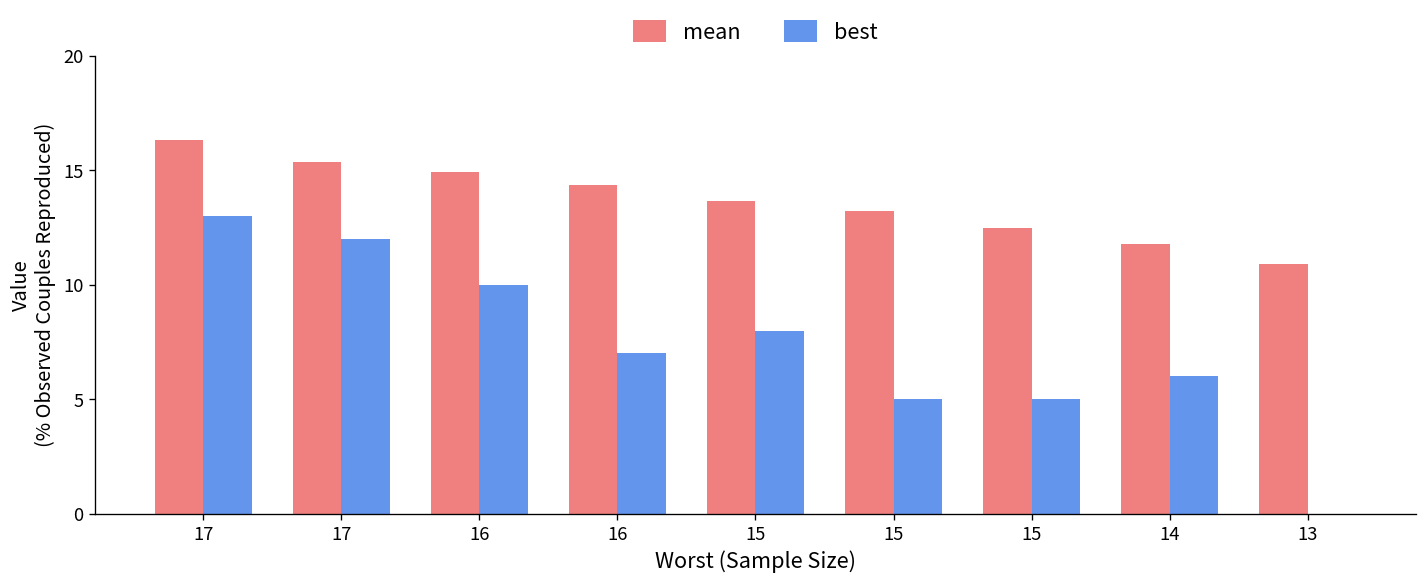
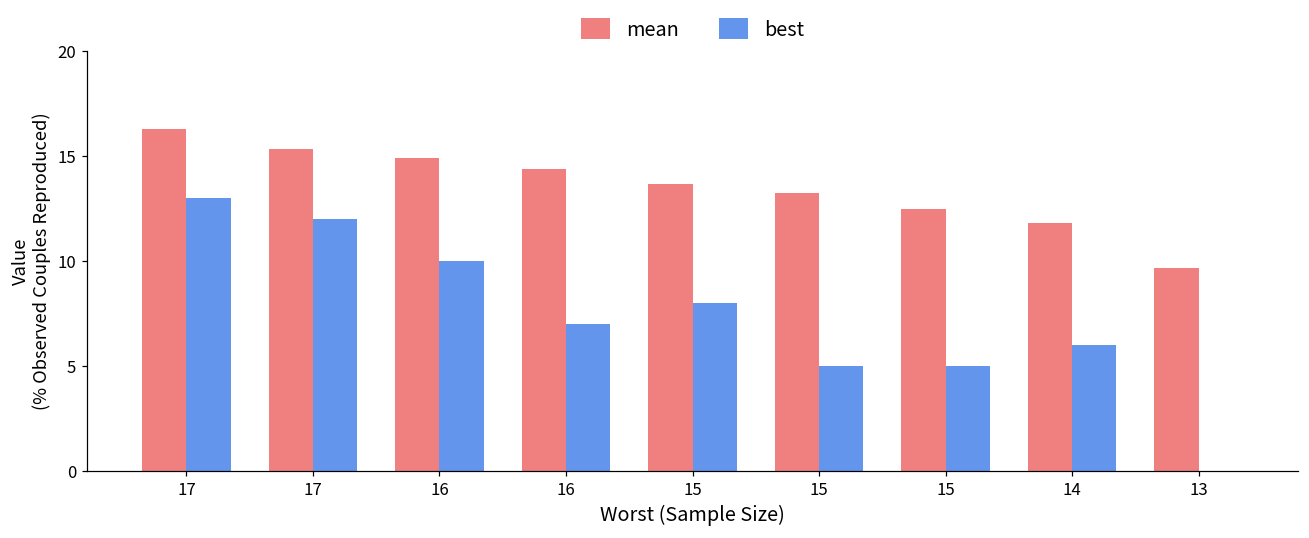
  {
    "mean": {
      "14": 11.8,
-     "13": 10.9
+     "13": 9.7
    },
    "best": {
      "14": 6.0,
      "13": 0.0
    }
  }
